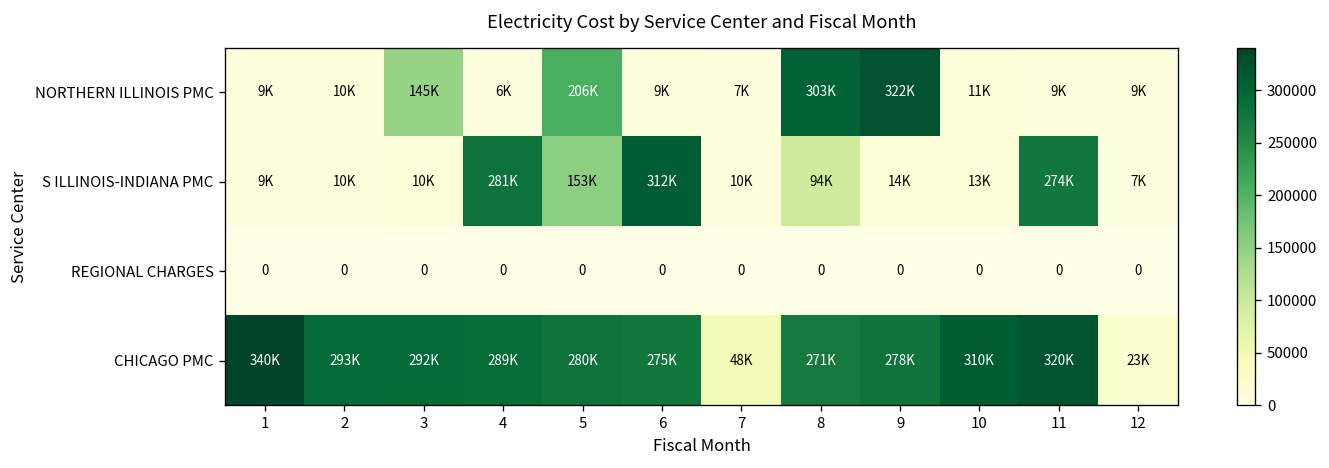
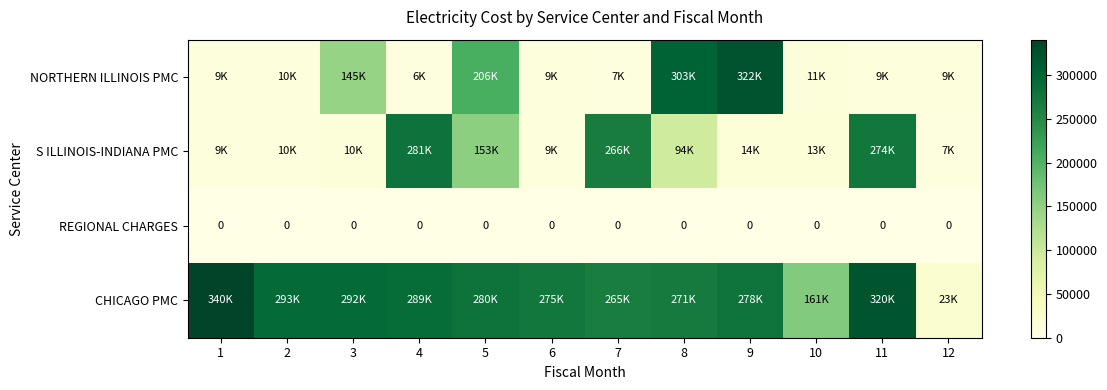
  {
    "NORTHERN ILLINOIS PMC": {
      "1": "9K",
      "2": "10K",
      "3": "145K",
      "4": "6K",
      "5": "206K",
      "6": "9K",
      "7": "7K",
      "8": "303K",
      "9": "322K",
      "10": "11K",
      "11": "9K",
      "12": "9K"
    },
    "S ILLINOIS-INDIANA PMC": {
      "1": "9K",
      "2": "10K",
      "3": "10K",
      "4": "281K",
      "5": "153K",
-     "6": "312K",
-     "7": "10K",
+     "6": "9K",
+     "7": "266K",
      "8": "94K",
      "9": "14K",
      "10": "13K",
      "11": "274K",
      "12": "7K"
    },
    "REGIONAL CHARGES": {
      "1": "0",
      "2": "0",
      "3": "0",
      "4": "0",
      "5": "0",
      "6": "0",
      "7": "0",
      "8": "0",
      "9": "0",
      "10": "0",
      "11": "0",
      "12": "0"
    },
    "CHICAGO PMC": {
      "1": "340K",
      "2": "293K",
      "3": "292K",
      "4": "289K",
      "5": "280K",
      "6": "275K",
-     "7": "48K",
+     "7": "265K",
      "8": "271K",
      "9": "278K",
-     "10": "310K",
+     "10": "161K",
      "11": "320K",
      "12": "23K"
    }
  }
